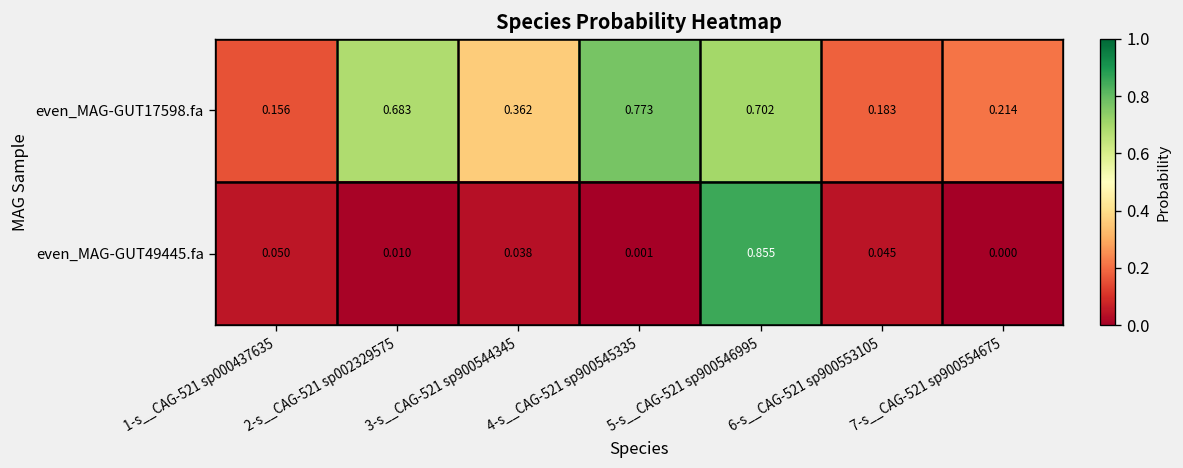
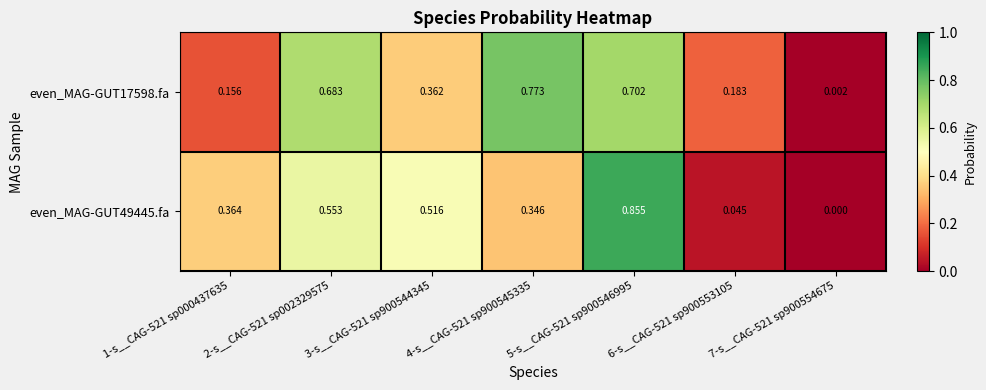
  {
    "even_MAG-GUT17598.fa": {
      "1-s__CAG-521 sp000437635": 0.156,
      "2-s__CAG-521 sp002329575": 0.683,
      "3-s__CAG-521 sp900544345": 0.362,
      "4-s__CAG-521 sp900545335": 0.773,
      "5-s__CAG-521 sp900546995": 0.702,
      "6-s__CAG-521 sp900553105": 0.183,
-     "7-s__CAG-521 sp900554675": 0.214
+     "7-s__CAG-521 sp900554675": 0.002
    },
    "even_MAG-GUT49445.fa": {
-     "1-s__CAG-521 sp000437635": 0.050,
-     "2-s__CAG-521 sp002329575": 0.010,
-     "3-s__CAG-521 sp900544345": 0.038,
-     "4-s__CAG-521 sp900545335": 0.001,
+     "1-s__CAG-521 sp000437635": 0.364,
+     "2-s__CAG-521 sp002329575": 0.553,
+     "3-s__CAG-521 sp900544345": 0.516,
+     "4-s__CAG-521 sp900545335": 0.346,
      "5-s__CAG-521 sp900546995": 0.855,
      "6-s__CAG-521 sp900553105": 0.045,
      "7-s__CAG-521 sp900554675": 0.000
    }
  }
